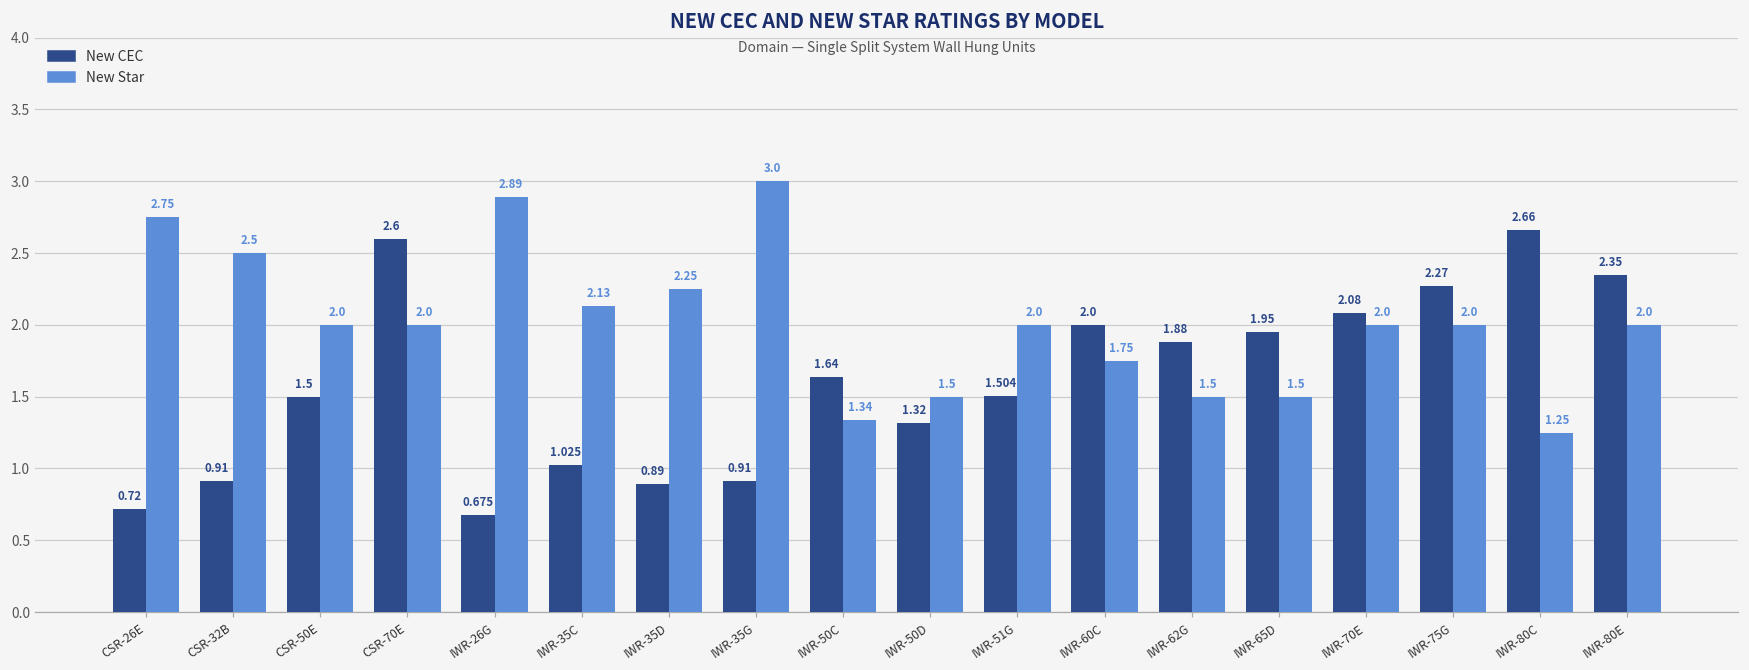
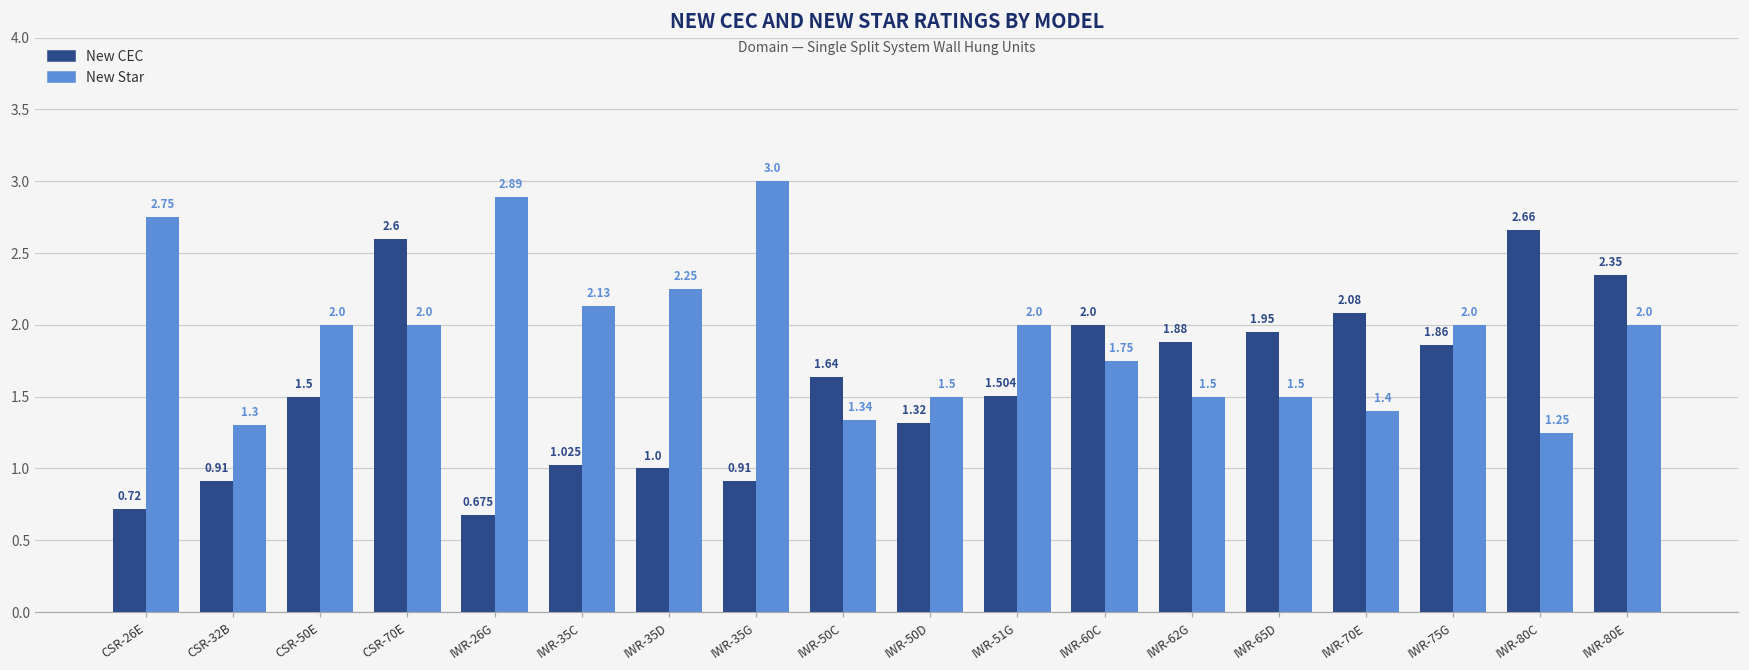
  {
    "New CEC": {
      "CSR-26E": 0.72,
      "CSR-32B": 0.91,
      "CSR-50E": 1.5,
      "CSR-70E": 2.6,
      "IWR-26G": 0.675,
      "IWR-35C": 1.025,
-     "IWR-35D": 0.89,
+     "IWR-35D": 1.0,
      "IWR-35G": 0.91,
      "IWR-50C": 1.64,
      "IWR-50D": 1.32,
      "IWR-51G": 1.504,
      "IWR-60C": 2.0,
      "IWR-62G": 1.88,
      "IWR-65D": 1.95,
      "IWR-70E": 2.08,
-     "IWR-75G": 2.27,
+     "IWR-75G": 1.86,
      "IWR-80C": 2.66,
      "IWR-80E": 2.35
    },
    "New Star": {
      "CSR-26E": 2.75,
-     "CSR-32B": 2.5,
+     "CSR-32B": 1.3,
      "CSR-50E": 2.0,
      "CSR-70E": 2.0,
      "IWR-26G": 2.89,
      "IWR-35C": 2.13,
      "IWR-35D": 2.25,
      "IWR-35G": 3.0,
      "IWR-50C": 1.34,
      "IWR-50D": 1.5,
      "IWR-51G": 2.0,
      "IWR-60C": 1.75,
      "IWR-62G": 1.5,
      "IWR-65D": 1.5,
-     "IWR-70E": 2.0,
+     "IWR-70E": 1.4,
      "IWR-75G": 2.0,
      "IWR-80C": 1.25,
      "IWR-80E": 2.0
    }
  }
